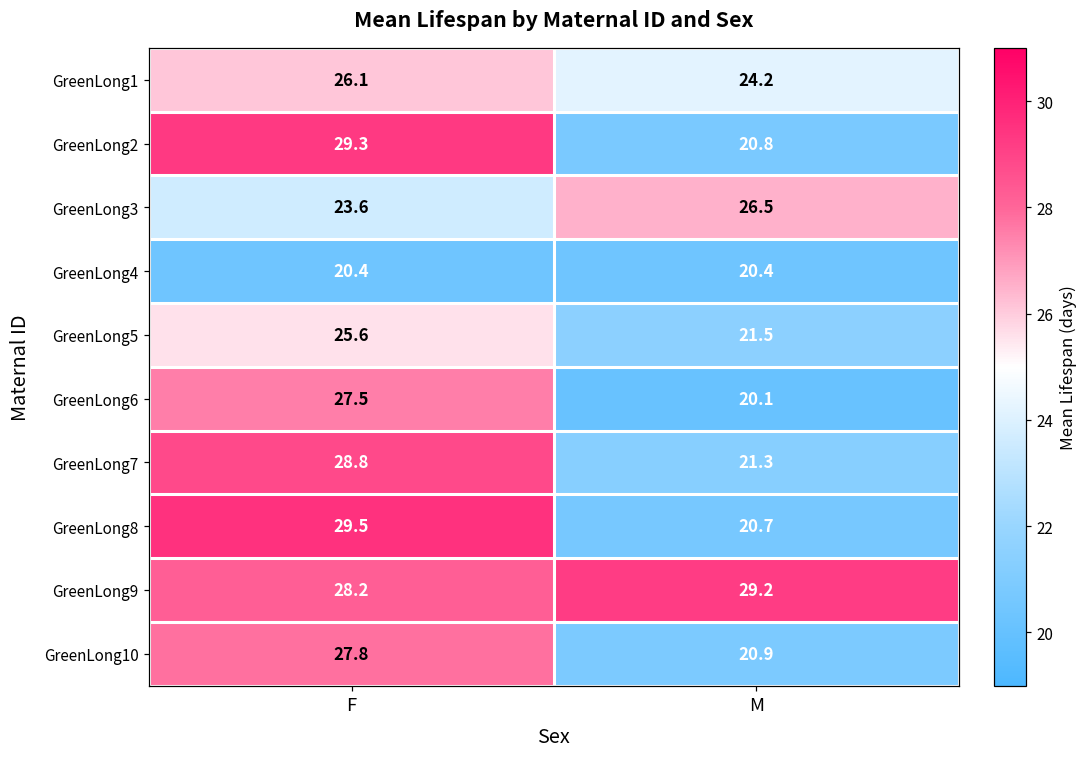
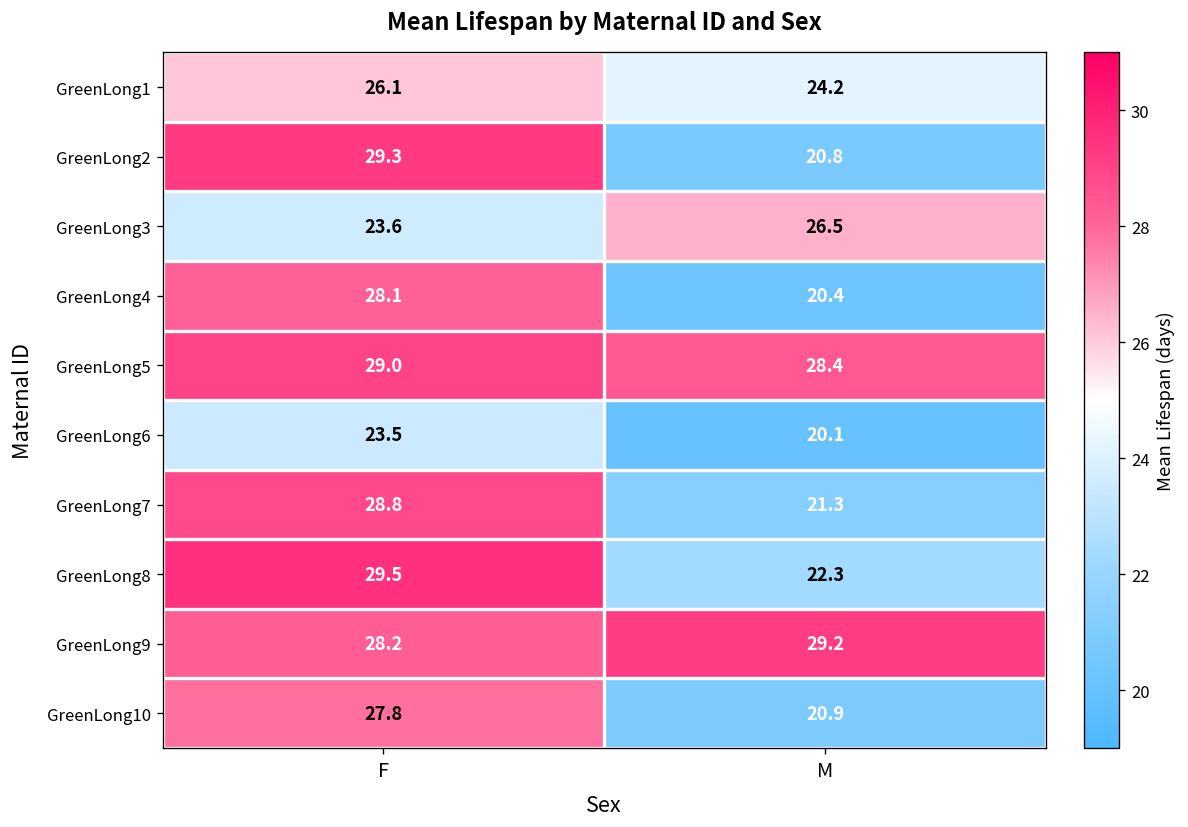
  {
    "GreenLong1": {
      "F": 26.1,
      "M": 24.2
    },
    "GreenLong2": {
      "F": 29.3,
      "M": 20.8
    },
    "GreenLong3": {
      "F": 23.6,
      "M": 26.5
    },
    "GreenLong4": {
-     "F": 20.4,
+     "F": 28.1,
      "M": 20.4
    },
    "GreenLong5": {
-     "F": 25.6,
-     "M": 21.5
+     "F": 29.0,
+     "M": 28.4
    },
    "GreenLong6": {
-     "F": 27.5,
+     "F": 23.5,
      "M": 20.1
    },
    "GreenLong7": {
      "F": 28.8,
      "M": 21.3
    },
    "GreenLong8": {
      "F": 29.5,
-     "M": 20.7
+     "M": 22.3
    },
    "GreenLong9": {
      "F": 28.2,
      "M": 29.2
    },
    "GreenLong10": {
      "F": 27.8,
      "M": 20.9
    }
  }
